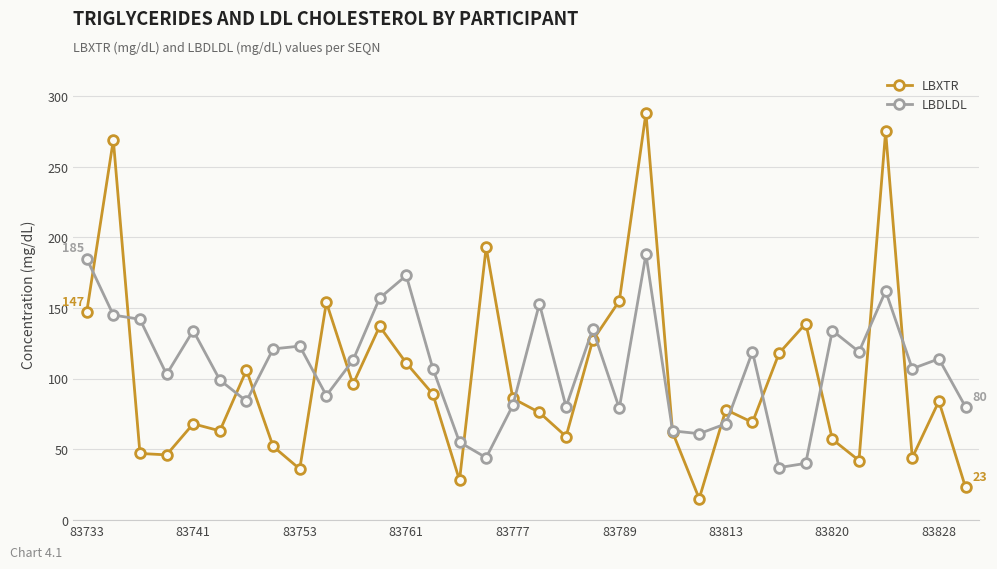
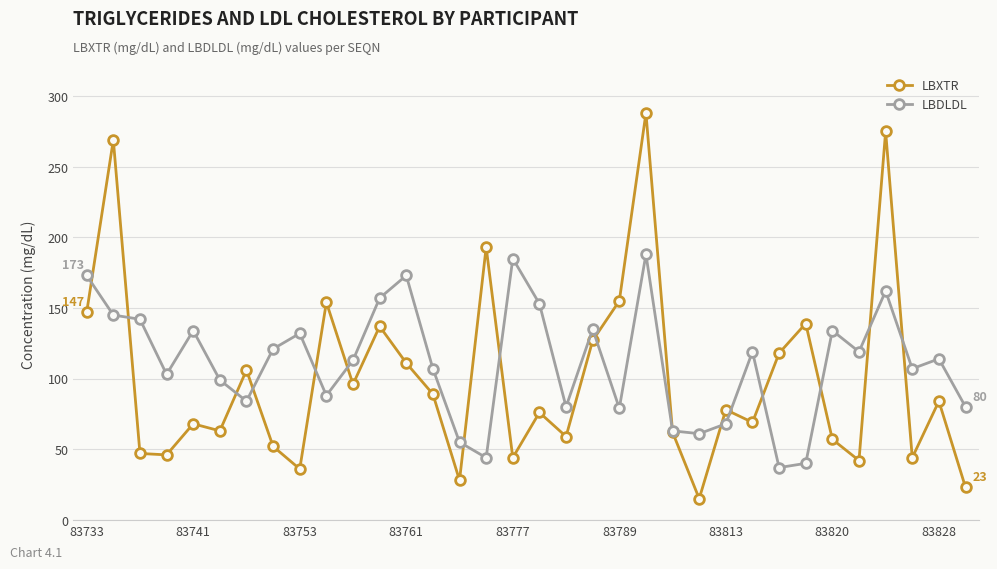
  {
    "LBXTR": {
      "83741": 68,
      "83753": 36,
      "83761": 111,
-     "83777": 86,
+     "83777": 44,
      "83789": 155,
      "83813": 78,
      "83820": 57,
      "83828": 84
    },
    "LBDLDL": {
-     "83733": 185,
-     "83753": 123,
-     "83777": 81
+     "83733": 173,
+     "83753": 132,
+     "83777": 185
    }
  }
